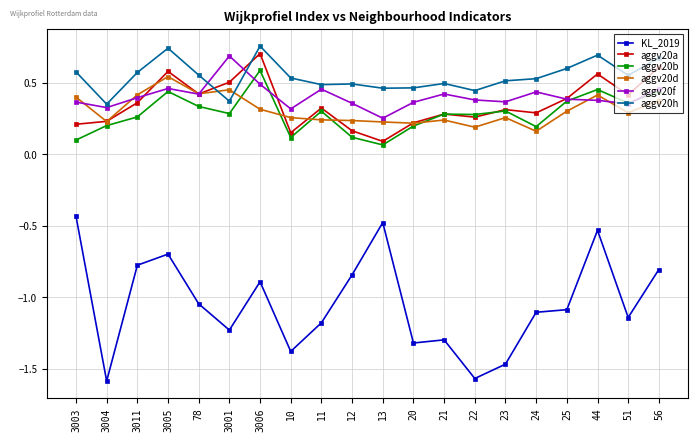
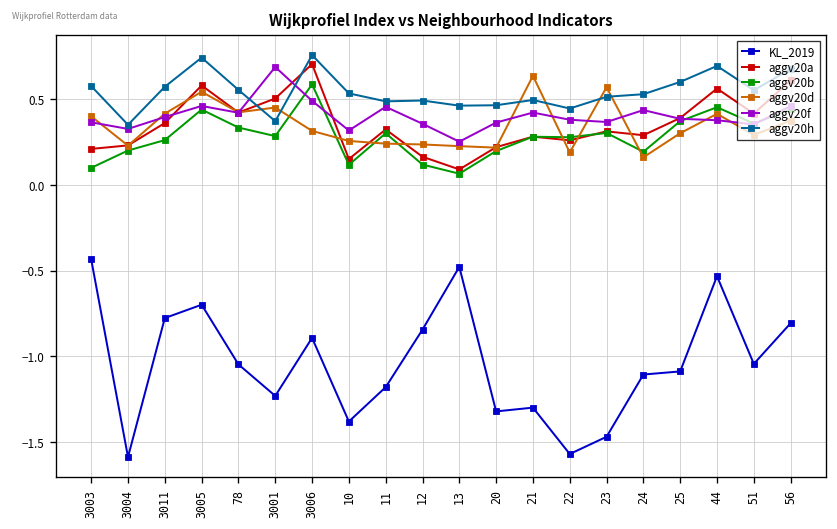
  {
    "KL_2019": {
      "3003": -0.43,
      "3004": -1.59,
      "3011": -0.78,
      "3005": -0.70,
      "78": -1.05,
      "3001": -1.23,
      "3006": -0.89,
      "10": -1.38,
      "11": -1.18,
      "12": -0.84,
      "13": -0.48,
      "20": -1.32,
      "21": -1.30,
      "22": -1.57,
      "23": -1.47,
      "24": -1.11,
      "25": -1.09,
      "44": -0.53,
-     "51": -1.14,
+     "51": -1.04,
      "56": -0.81
    },
    "aggv20a": {
      "3003": 0.21,
      "3011": 0.36,
      "3005": 0.58,
      "3001": 0.50,
      "3006": 0.70,
      "10": 0.15,
      "11": 0.32,
      "12": 0.16,
      "13": 0.09,
      "22": 0.26,
      "24": 0.29,
      "44": 0.56
    },
    "aggv20b": {
      "3003": 0.10,
      "3004": 0.20,
      "3011": 0.26,
      "3005": 0.44,
      "78": 0.33,
      "3001": 0.28,
      "3006": 0.58,
      "10": 0.12,
      "11": 0.30,
      "12": 0.12,
      "13": 0.06,
      "20": 0.20,
      "22": 0.28,
      "24": 0.19,
      "44": 0.45
    },
    "aggv20d": {
      "3003": 0.40,
      "3011": 0.41,
      "3005": 0.54,
      "3001": 0.45,
      "3006": 0.31,
      "10": 0.25,
      "11": 0.24,
      "12": 0.23,
      "13": 0.22,
-     "21": 0.24,
+     "21": 0.63,
      "22": 0.19,
-     "23": 0.26,
+     "23": 0.57,
      "24": 0.16,
      "25": 0.30,
      "44": 0.41,
      "51": 0.29
    },
    "aggv20f": {
      "3003": 0.36,
      "3004": 0.33,
      "3011": 0.39,
      "3005": 0.46,
      "3001": 0.69,
      "3006": 0.49,
      "10": 0.32,
      "11": 0.45,
      "12": 0.36,
      "13": 0.25,
      "20": 0.36,
      "21": 0.42,
      "22": 0.38,
      "23": 0.37,
      "24": 0.43,
      "44": 0.38
    },
    "aggv20h": {
      "3003": 0.57,
      "3004": 0.35,
      "3011": 0.57,
      "3005": 0.74,
      "78": 0.55,
      "3001": 0.37,
      "3006": 0.76,
      "10": 0.53,
      "11": 0.49,
      "12": 0.49,
      "13": 0.46,
      "20": 0.46,
      "21": 0.49,
      "22": 0.44,
      "23": 0.51,
      "24": 0.53,
      "25": 0.60,
      "44": 0.69
    }
  }
